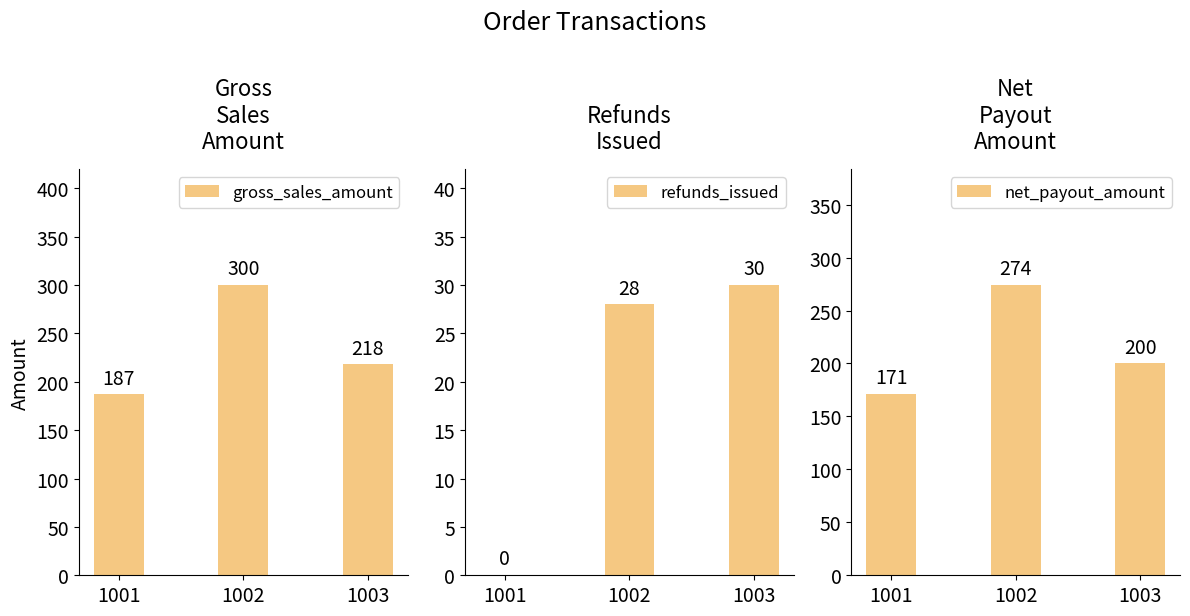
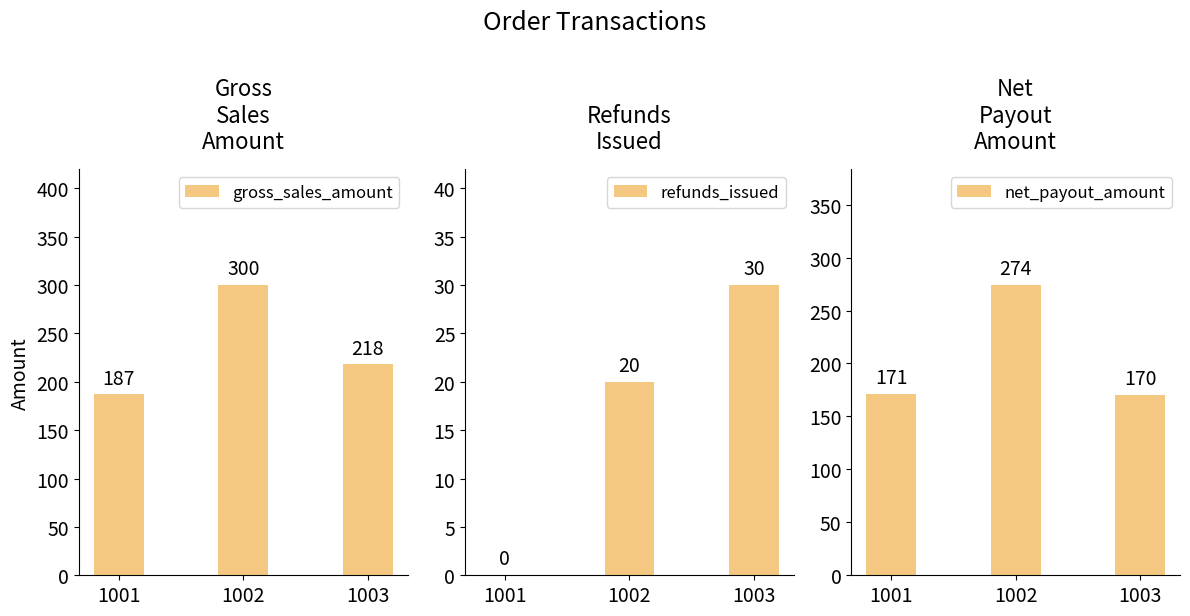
  {
    "Gross Sales Amount": {
      "1001": 187,
      "1002": 300,
      "1003": 218
    },
    "Refunds Issued": {
      "1001": 0,
-     "1002": 28,
+     "1002": 20,
      "1003": 30
    },
    "Net Payout Amount": {
      "1001": 171,
      "1002": 274,
-     "1003": 200
+     "1003": 170
    }
  }
